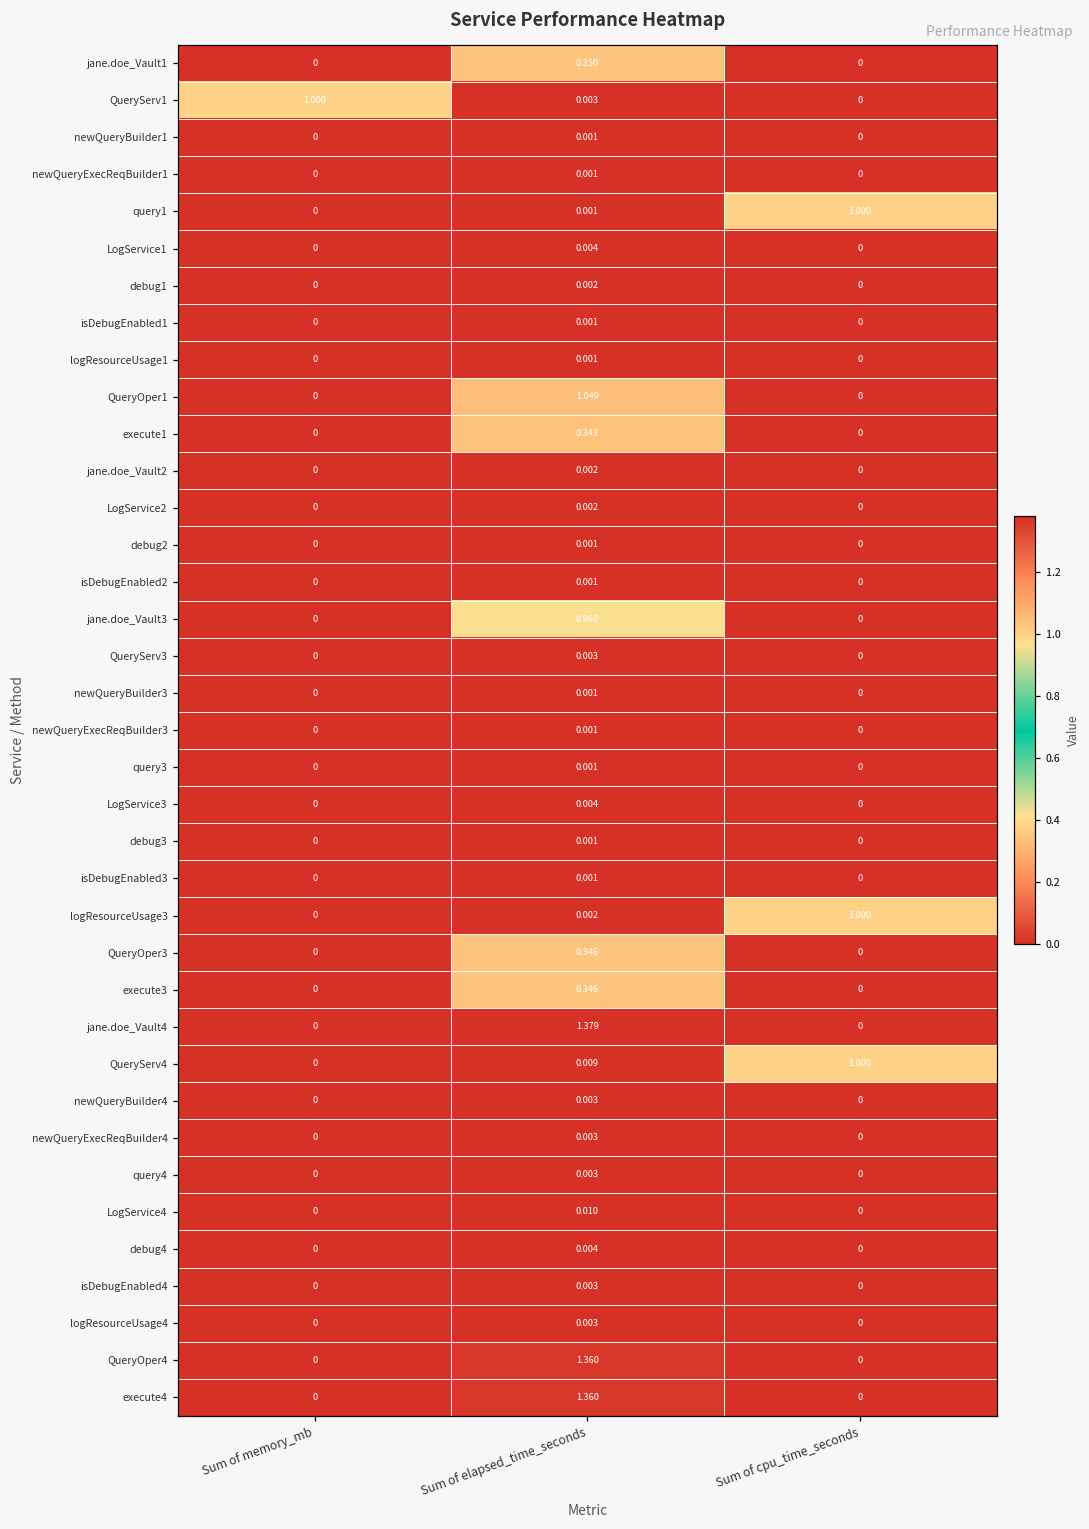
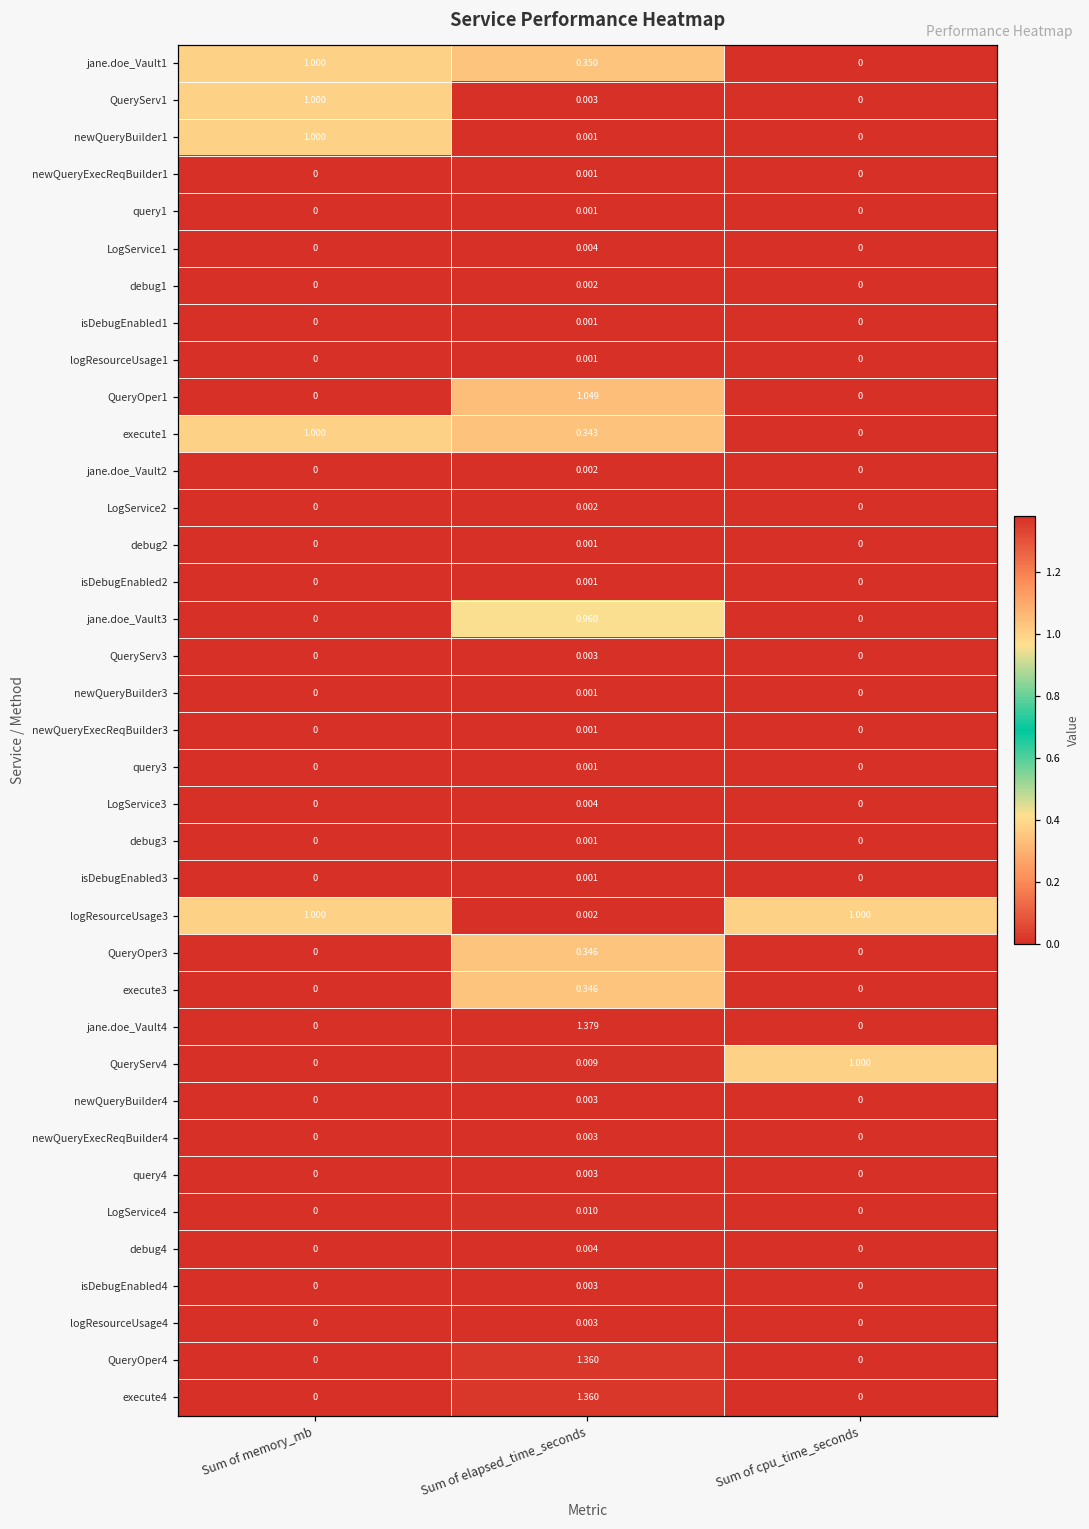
  {
    "jane.doe_Vault1": {
-     "Sum of memory_mb": 0,
+     "Sum of memory_mb": 1.000,
      "Sum of elapsed_time_seconds": 0.350,
      "Sum of cpu_time_seconds": 0
    },
    "QueryServ1": {
      "Sum of memory_mb": 1.000,
      "Sum of elapsed_time_seconds": 0.003,
      "Sum of cpu_time_seconds": 0
    },
    "newQueryBuilder1": {
-     "Sum of memory_mb": 0,
+     "Sum of memory_mb": 1.000,
      "Sum of elapsed_time_seconds": 0.001,
      "Sum of cpu_time_seconds": 0
    },
    "newQueryExecReqBuilder1": {
      "Sum of memory_mb": 0,
      "Sum of elapsed_time_seconds": 0.001,
      "Sum of cpu_time_seconds": 0
    },
    "query1": {
      "Sum of memory_mb": 0,
      "Sum of elapsed_time_seconds": 0.001,
-     "Sum of cpu_time_seconds": 1.000
+     "Sum of cpu_time_seconds": 0
    },
    "LogService1": {
      "Sum of memory_mb": 0,
      "Sum of elapsed_time_seconds": 0.004,
      "Sum of cpu_time_seconds": 0
    },
    "debug1": {
      "Sum of memory_mb": 0,
      "Sum of elapsed_time_seconds": 0.002,
      "Sum of cpu_time_seconds": 0
    },
    "isDebugEnabled1": {
      "Sum of memory_mb": 0,
      "Sum of elapsed_time_seconds": 0.001,
      "Sum of cpu_time_seconds": 0
    },
    "logResourceUsage1": {
      "Sum of memory_mb": 0,
      "Sum of elapsed_time_seconds": 0.001,
      "Sum of cpu_time_seconds": 0
    },
    "QueryOper1": {
      "Sum of memory_mb": 0,
      "Sum of elapsed_time_seconds": 1.049,
      "Sum of cpu_time_seconds": 0
    },
    "execute1": {
-     "Sum of memory_mb": 0,
+     "Sum of memory_mb": 1.000,
      "Sum of elapsed_time_seconds": 0.343,
      "Sum of cpu_time_seconds": 0
    },
    "jane.doe_Vault2": {
      "Sum of memory_mb": 0,
      "Sum of elapsed_time_seconds": 0.002,
      "Sum of cpu_time_seconds": 0
    },
    "LogService2": {
      "Sum of memory_mb": 0,
      "Sum of elapsed_time_seconds": 0.002,
      "Sum of cpu_time_seconds": 0
    },
    "debug2": {
      "Sum of memory_mb": 0,
      "Sum of elapsed_time_seconds": 0.001,
      "Sum of cpu_time_seconds": 0
    },
    "isDebugEnabled2": {
      "Sum of memory_mb": 0,
      "Sum of elapsed_time_seconds": 0.001,
      "Sum of cpu_time_seconds": 0
    },
    "jane.doe_Vault3": {
      "Sum of memory_mb": 0,
      "Sum of elapsed_time_seconds": 0.960,
      "Sum of cpu_time_seconds": 0
    },
    "QueryServ3": {
      "Sum of memory_mb": 0,
      "Sum of elapsed_time_seconds": 0.003,
      "Sum of cpu_time_seconds": 0
    },
    "newQueryBuilder3": {
      "Sum of memory_mb": 0,
      "Sum of elapsed_time_seconds": 0.001,
      "Sum of cpu_time_seconds": 0
    },
    "newQueryExecReqBuilder3": {
      "Sum of memory_mb": 0,
      "Sum of elapsed_time_seconds": 0.001,
      "Sum of cpu_time_seconds": 0
    },
    "query3": {
      "Sum of memory_mb": 0,
      "Sum of elapsed_time_seconds": 0.001,
      "Sum of cpu_time_seconds": 0
    },
    "LogService3": {
      "Sum of memory_mb": 0,
      "Sum of elapsed_time_seconds": 0.004,
      "Sum of cpu_time_seconds": 0
    },
    "debug3": {
      "Sum of memory_mb": 0,
      "Sum of elapsed_time_seconds": 0.001,
      "Sum of cpu_time_seconds": 0
    },
    "isDebugEnabled3": {
      "Sum of memory_mb": 0,
      "Sum of elapsed_time_seconds": 0.001,
      "Sum of cpu_time_seconds": 0
    },
    "logResourceUsage3": {
-     "Sum of memory_mb": 0,
+     "Sum of memory_mb": 1.000,
      "Sum of elapsed_time_seconds": 0.002,
      "Sum of cpu_time_seconds": 1.000
    },
    "QueryOper3": {
      "Sum of memory_mb": 0,
      "Sum of elapsed_time_seconds": 0.346,
      "Sum of cpu_time_seconds": 0
    },
    "execute3": {
      "Sum of memory_mb": 0,
      "Sum of elapsed_time_seconds": 0.346,
      "Sum of cpu_time_seconds": 0
    },
    "jane.doe_Vault4": {
      "Sum of memory_mb": 0,
      "Sum of elapsed_time_seconds": 1.379,
      "Sum of cpu_time_seconds": 0
    },
    "QueryServ4": {
      "Sum of memory_mb": 0,
      "Sum of elapsed_time_seconds": 0.009,
      "Sum of cpu_time_seconds": 1.000
    },
    "newQueryBuilder4": {
      "Sum of memory_mb": 0,
      "Sum of elapsed_time_seconds": 0.003,
      "Sum of cpu_time_seconds": 0
    },
    "newQueryExecReqBuilder4": {
      "Sum of memory_mb": 0,
      "Sum of elapsed_time_seconds": 0.003,
      "Sum of cpu_time_seconds": 0
    },
    "query4": {
      "Sum of memory_mb": 0,
      "Sum of elapsed_time_seconds": 0.003,
      "Sum of cpu_time_seconds": 0
    },
    "LogService4": {
      "Sum of memory_mb": 0,
      "Sum of elapsed_time_seconds": 0.010,
      "Sum of cpu_time_seconds": 0
    },
    "debug4": {
      "Sum of memory_mb": 0,
      "Sum of elapsed_time_seconds": 0.004,
      "Sum of cpu_time_seconds": 0
    },
    "isDebugEnabled4": {
      "Sum of memory_mb": 0,
      "Sum of elapsed_time_seconds": 0.003,
      "Sum of cpu_time_seconds": 0
    },
    "logResourceUsage4": {
      "Sum of memory_mb": 0,
      "Sum of elapsed_time_seconds": 0.003,
      "Sum of cpu_time_seconds": 0
    },
    "QueryOper4": {
      "Sum of memory_mb": 0,
      "Sum of elapsed_time_seconds": 1.360,
      "Sum of cpu_time_seconds": 0
    },
    "execute4": {
      "Sum of memory_mb": 0,
      "Sum of elapsed_time_seconds": 1.360,
      "Sum of cpu_time_seconds": 0
    }
  }
